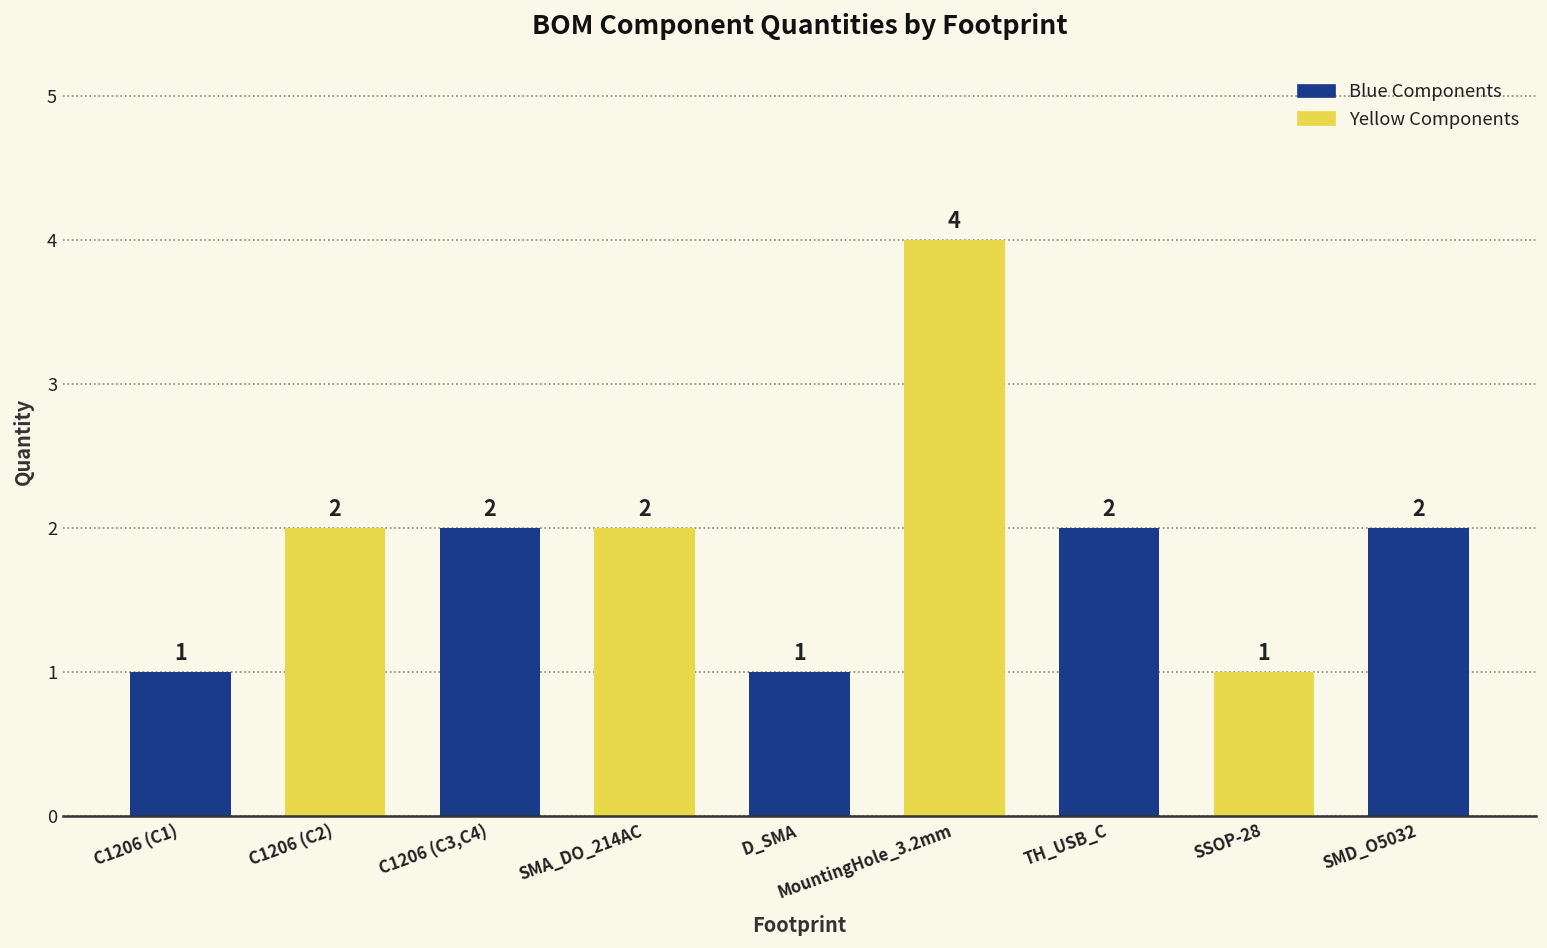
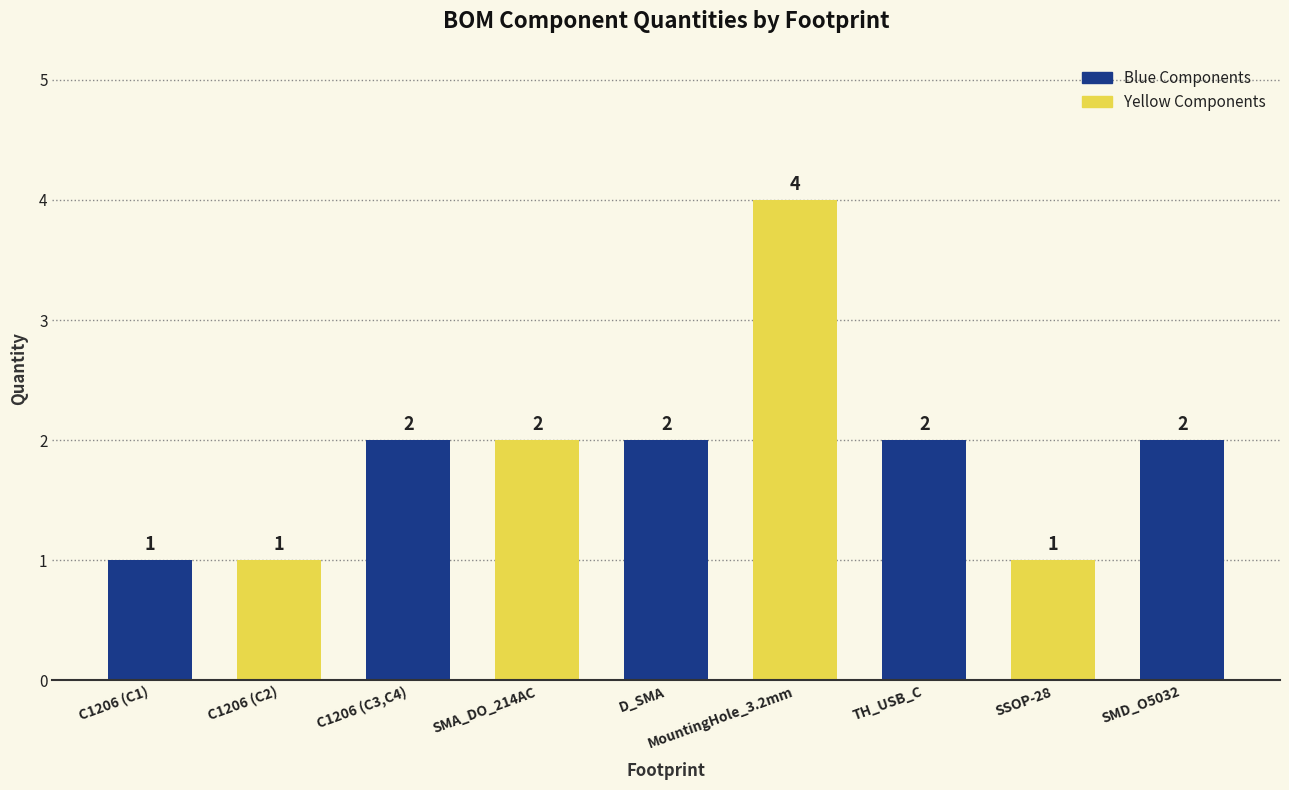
  {
    "C1206 (C1)": 1,
-   "C1206 (C2)": 2,
+   "C1206 (C2)": 1,
    "C1206 (C3,C4)": 2,
    "SMA_DO_214AC": 2,
-   "D_SMA": 1,
+   "D_SMA": 2,
    "MountingHole_3.2mm": 4,
    "TH_USB_C": 2,
    "SSOP-28": 1,
    "SMD_O5032": 2
  }
